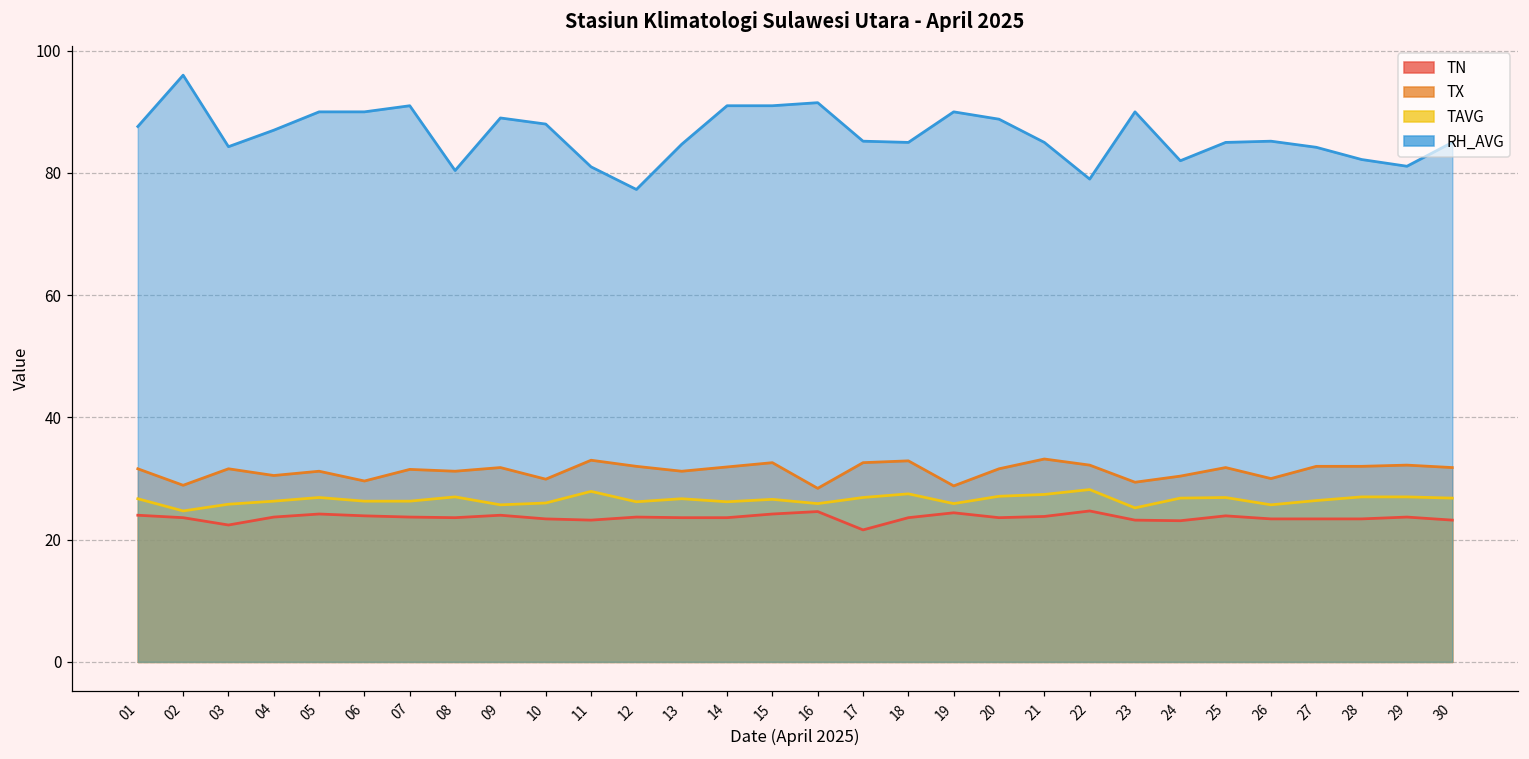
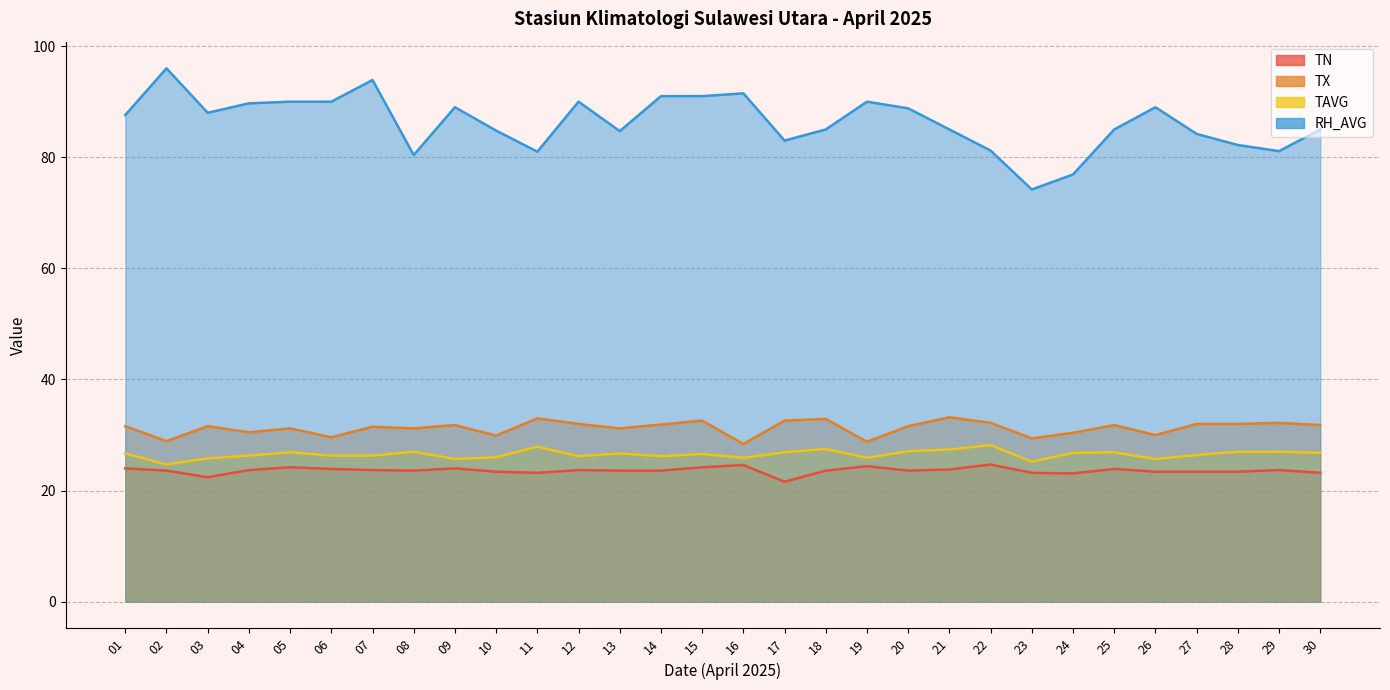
  {
    "RH_AVG": {
      "01": 88,
      "02": 96,
-     "03": 84,
-     "04": 87,
+     "03": 88,
+     "04": 90,
      "05": 90,
      "06": 90,
-     "07": 91,
+     "07": 94,
      "08": 80,
      "09": 89,
-     "10": 88,
+     "10": 85,
      "11": 81,
-     "12": 77,
+     "12": 90,
      "13": 85,
      "14": 91,
      "15": 91,
      "16": 92,
-     "17": 85,
+     "17": 83,
      "18": 85,
      "19": 90,
      "20": 89,
      "21": 85,
-     "22": 79,
-     "23": 90,
-     "24": 82,
+     "22": 81,
+     "23": 74,
+     "24": 77,
      "25": 85,
-     "26": 85,
+     "26": 89,
      "27": 84,
      "28": 82,
      "29": 81
    }
  }
